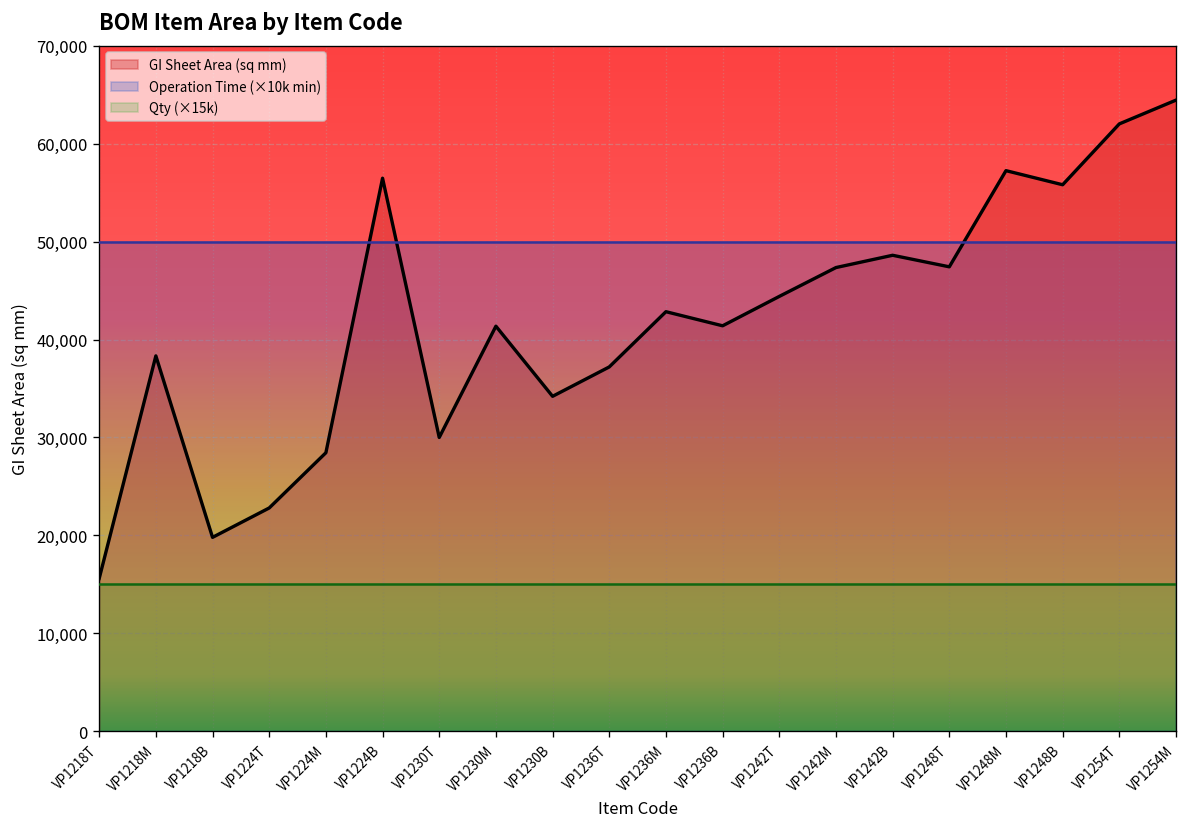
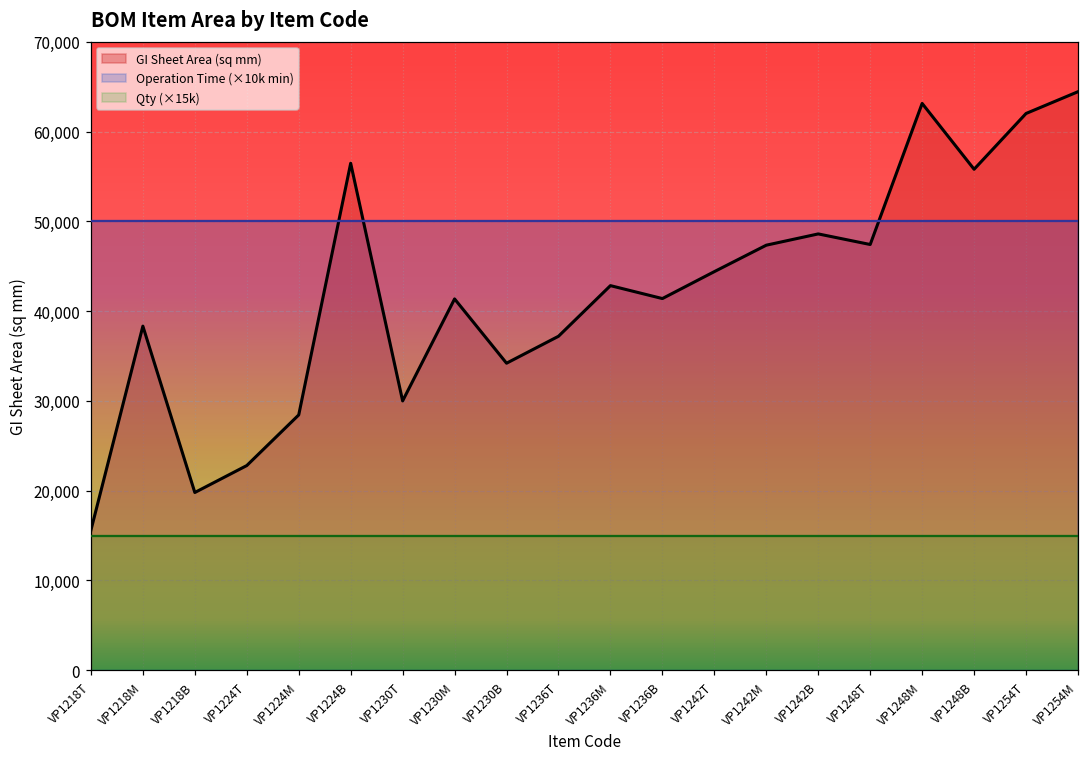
  {
    "GI Sheet Area (sq mm)": {
      "VP1218T": "16,000",
      "VP1218M": "38,000",
      "VP1218B": "20,000",
      "VP1224T": "23,000",
      "VP1224M": "28,000",
      "VP1224B": "56,000",
      "VP1230T": "30,000",
      "VP1230M": "41,000",
      "VP1230B": "34,000",
      "VP1236T": "37,000",
      "VP1236M": "43,000",
      "VP1236B": "41,000",
      "VP1242T": "44,000",
      "VP1242M": "47,000",
      "VP1242B": "49,000",
      "VP1248T": "47,000",
-     "VP1248M": "57,000",
+     "VP1248M": "63,000",
      "VP1248B": "56,000",
      "VP1254T": "62,000",
      "VP1254M": "64,000"
    },
    "Operation Time (×10k min)": {
      "VP1218T": "50,000",
      "VP1218M": "50,000",
      "VP1218B": "50,000",
      "VP1224T": "50,000",
      "VP1224M": "50,000",
      "VP1224B": "50,000",
      "VP1230T": "50,000",
      "VP1230M": "50,000",
      "VP1230B": "50,000",
      "VP1236T": "50,000",
      "VP1236M": "50,000",
      "VP1236B": "50,000",
      "VP1242T": "50,000",
      "VP1242M": "50,000",
      "VP1242B": "50,000",
      "VP1248T": "50,000",
      "VP1248M": "50,000",
      "VP1248B": "50,000",
      "VP1254T": "50,000",
      "VP1254M": "50,000"
    },
    "Qty (×15k)": {
      "VP1218T": "15,000",
      "VP1218M": "15,000",
      "VP1218B": "15,000",
      "VP1224T": "15,000",
      "VP1224M": "15,000",
      "VP1224B": "15,000",
      "VP1230T": "15,000",
      "VP1230M": "15,000",
      "VP1230B": "15,000",
      "VP1236T": "15,000",
      "VP1236M": "15,000",
      "VP1236B": "15,000",
      "VP1242T": "15,000",
      "VP1242M": "15,000",
      "VP1242B": "15,000",
      "VP1248T": "15,000",
      "VP1248M": "15,000",
      "VP1248B": "15,000",
      "VP1254T": "15,000",
      "VP1254M": "15,000"
    }
  }
